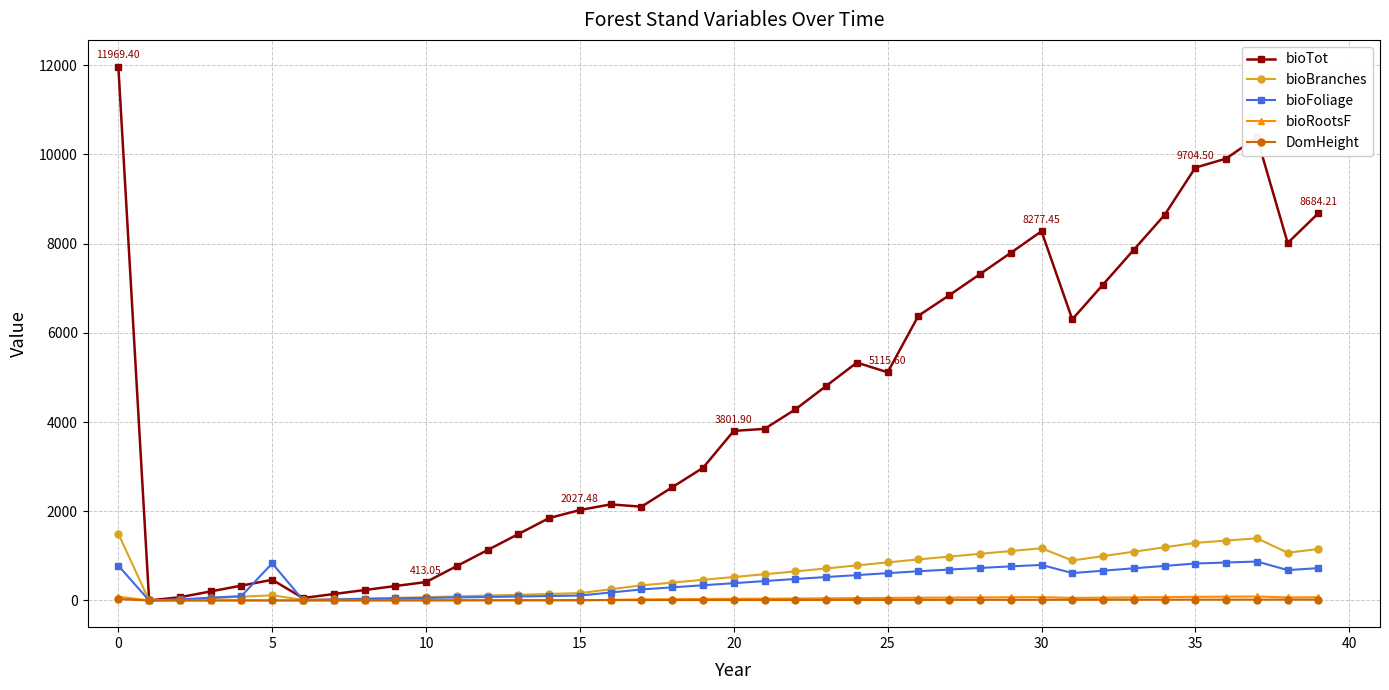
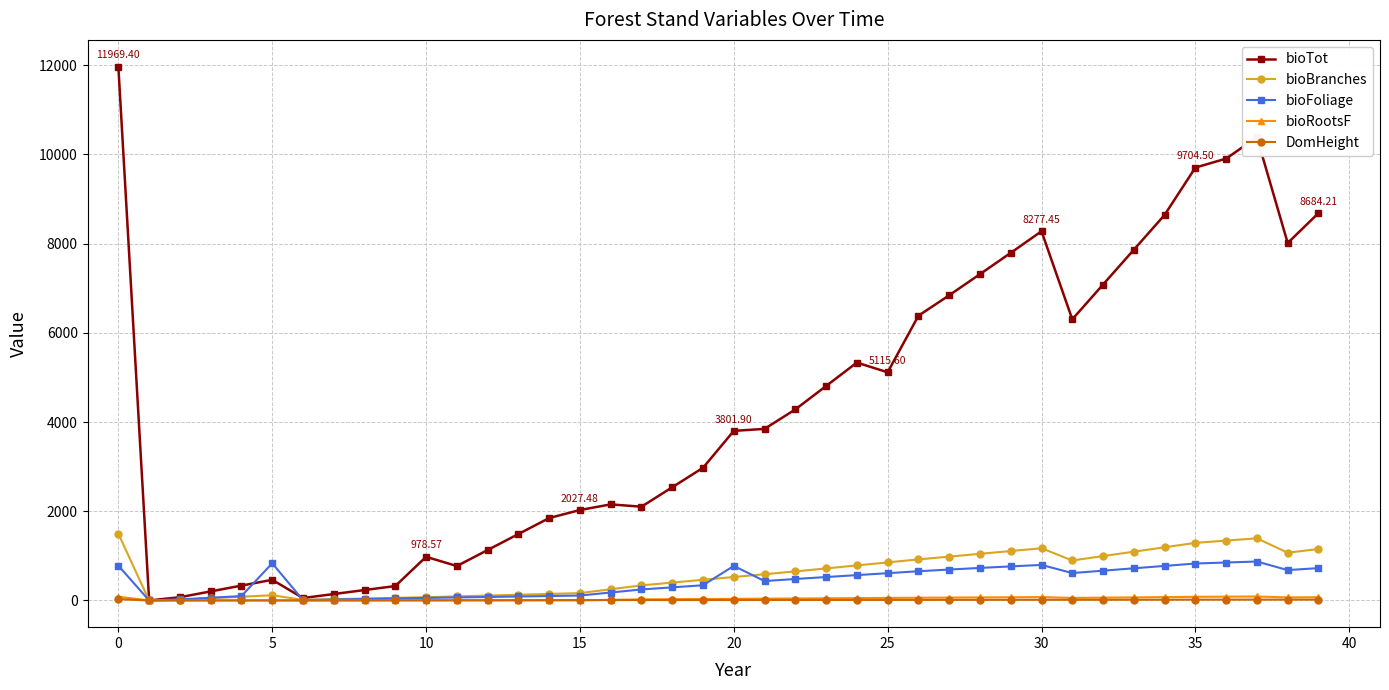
  {
    "bioTot": {
      "0": 11969.40,
-     "10": 413.05,
+     "10": 978.57,
      "15": 2027.48,
      "20": 3801.90,
      "25": 5115.60,
      "30": 8277.45,
      "35": 9704.50
    },
    "bioFoliage": {
      "0": 800,
      "5": 800,
-     "20": 400,
+     "20": 800,
      "25": 600,
      "30": 800,
      "35": 800
    },
    "DomHeight": {
      "30": 0,
      "35": 0
    }
  }
